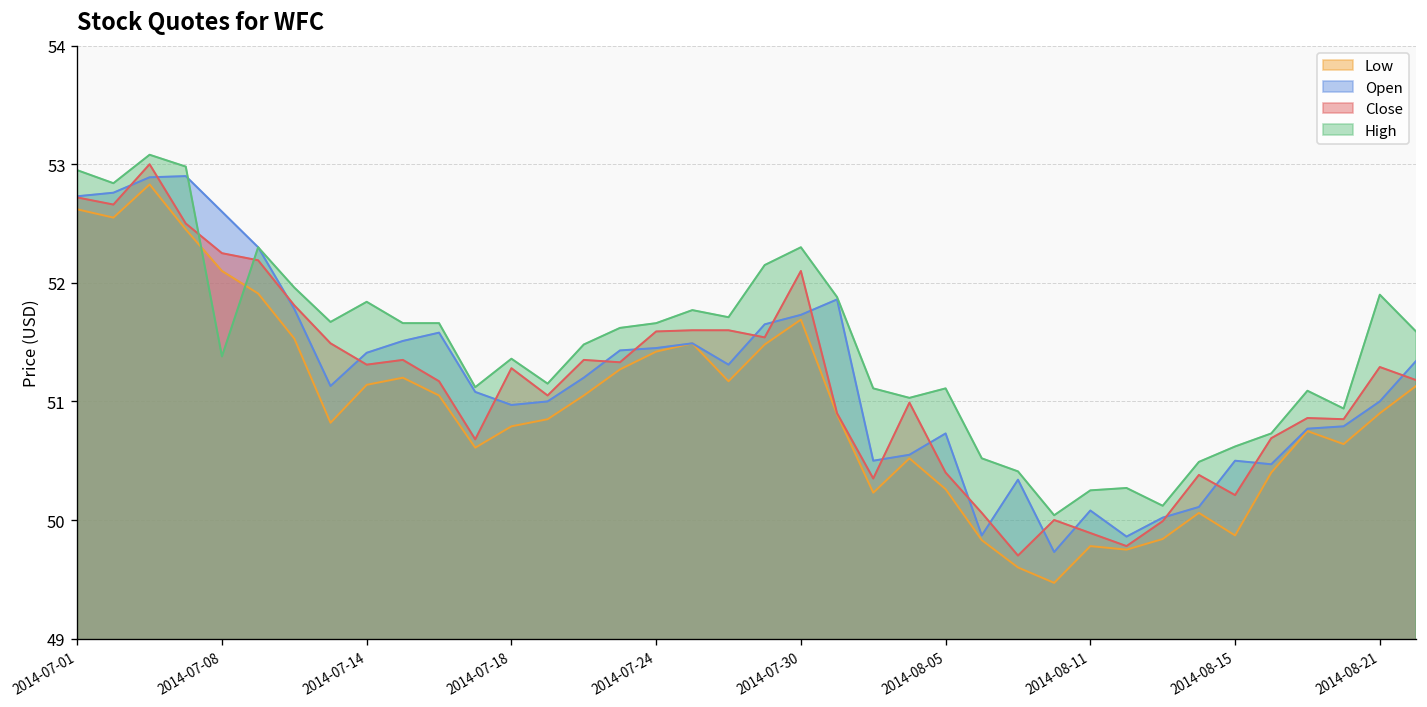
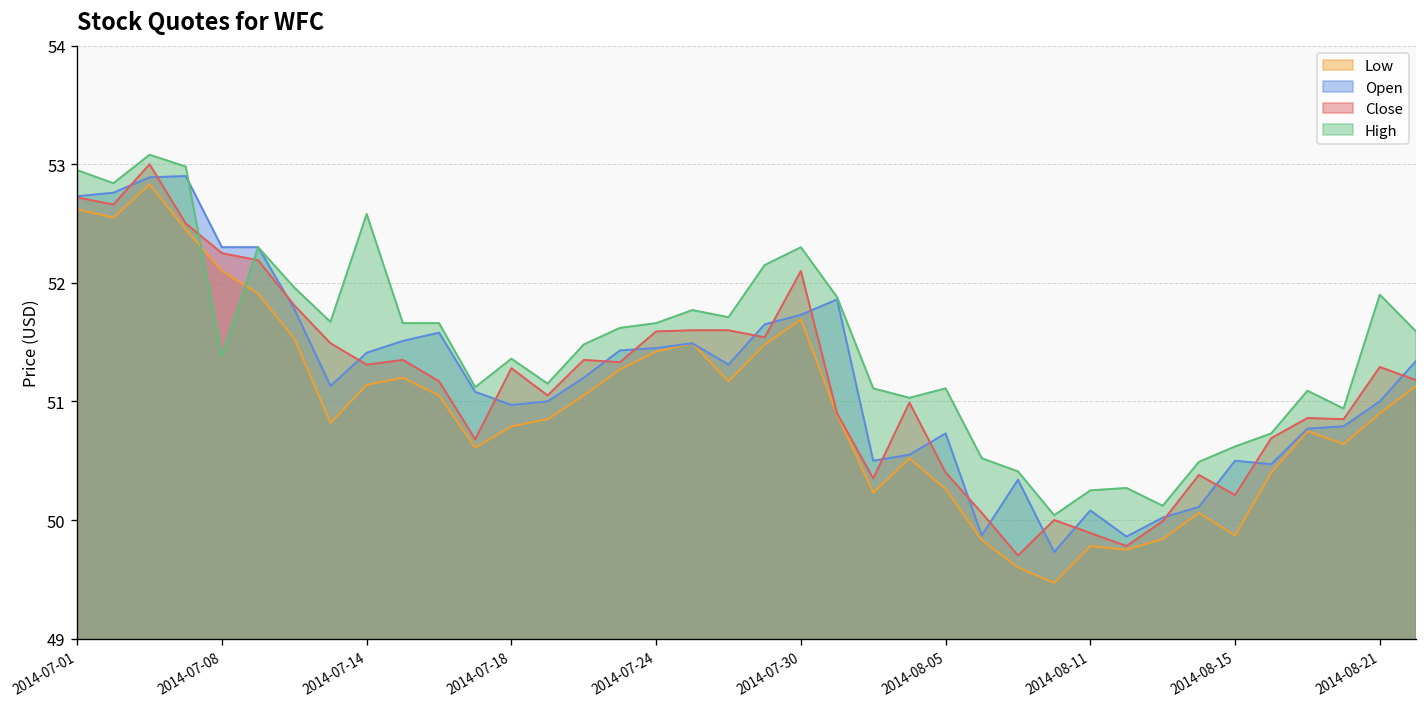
  {
    "Open": {
-     "2014-07-08": 52.6,
+     "2014-07-08": 52.3,
      "2014-07-14": 51.4,
      "2014-07-18": 51.0,
      "2014-07-24": 51.5,
      "2014-07-30": 51.7,
      "2014-08-05": 50.7,
      "2014-08-11": 50.1,
      "2014-08-15": 50.5,
      "2014-08-21": 51.0
    },
    "High": {
      "2014-07-01": 53.0,
      "2014-07-08": 51.4,
-     "2014-07-14": 51.8,
+     "2014-07-14": 52.6,
      "2014-07-18": 51.4,
      "2014-07-24": 51.7,
      "2014-07-30": 52.3,
      "2014-08-05": 51.1,
      "2014-08-11": 50.3,
      "2014-08-15": 50.6,
      "2014-08-21": 51.9
    }
  }
